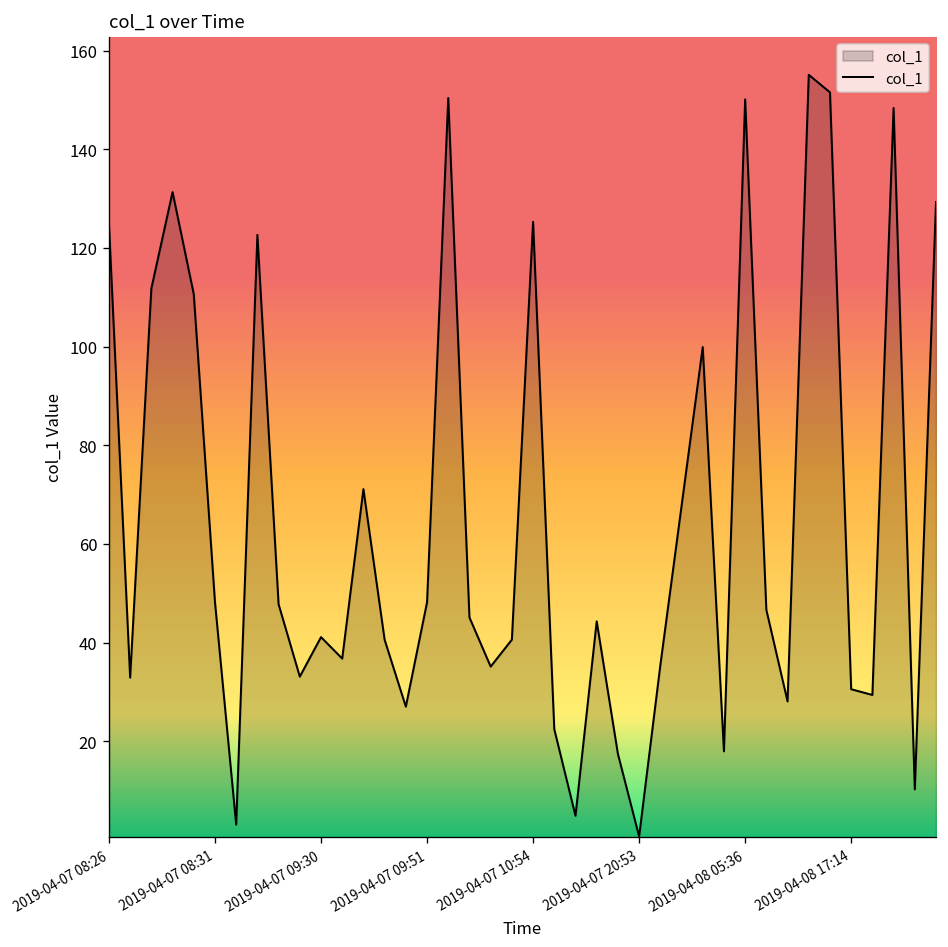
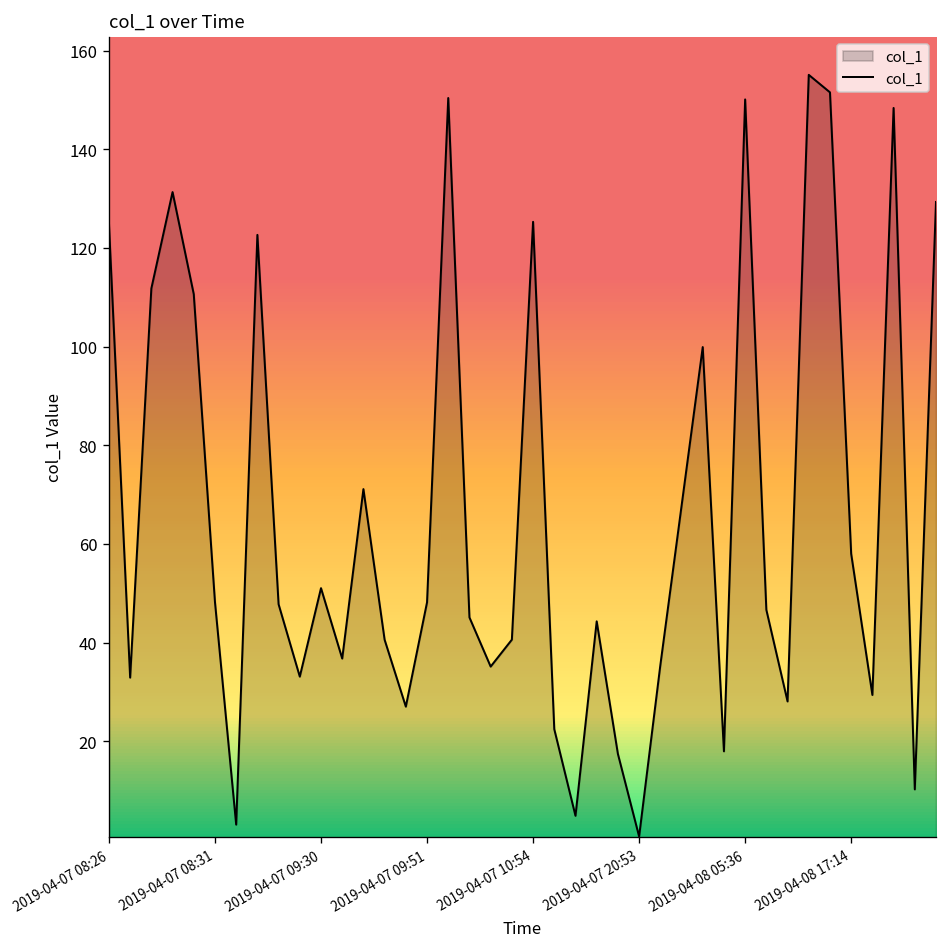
  {
-   "2019-04-07 09:30": 41,
+   "2019-04-07 09:30": 51,
    "2019-04-07 10:54": 125,
    "2019-04-07 20:53": 1,
    "2019-04-08 05:36": 150,
-   "2019-04-08 17:14": 31
+   "2019-04-08 17:14": 58
  }
